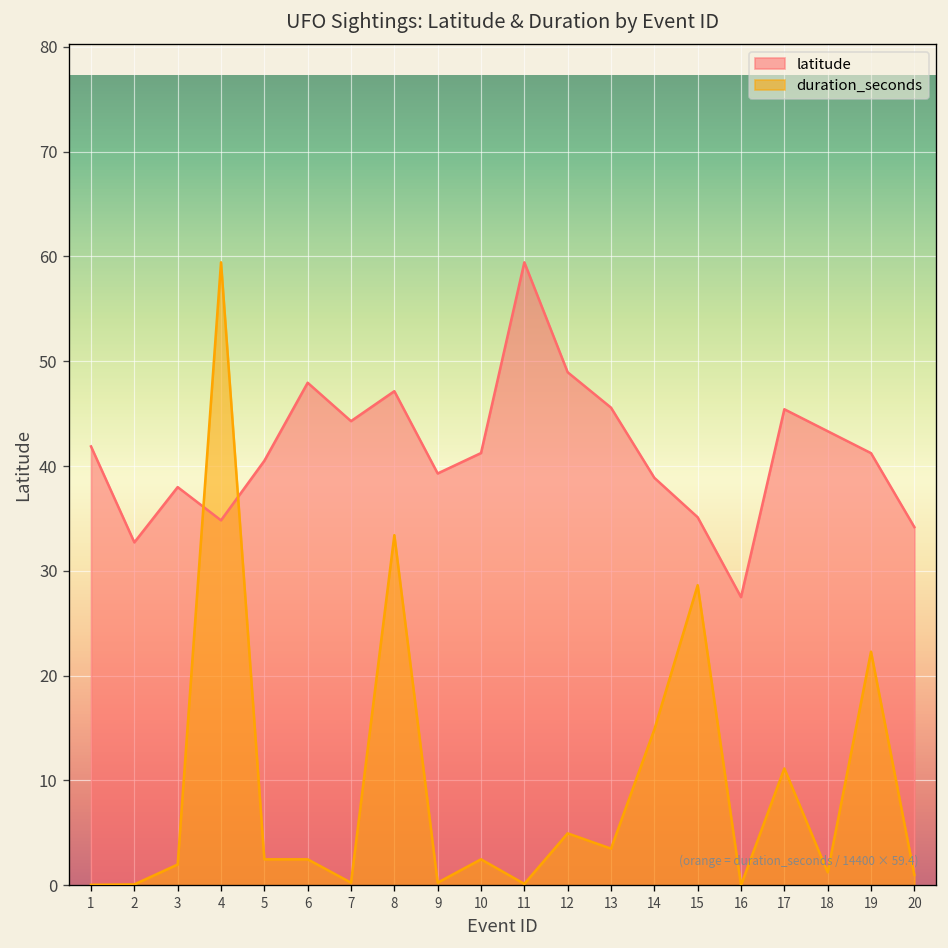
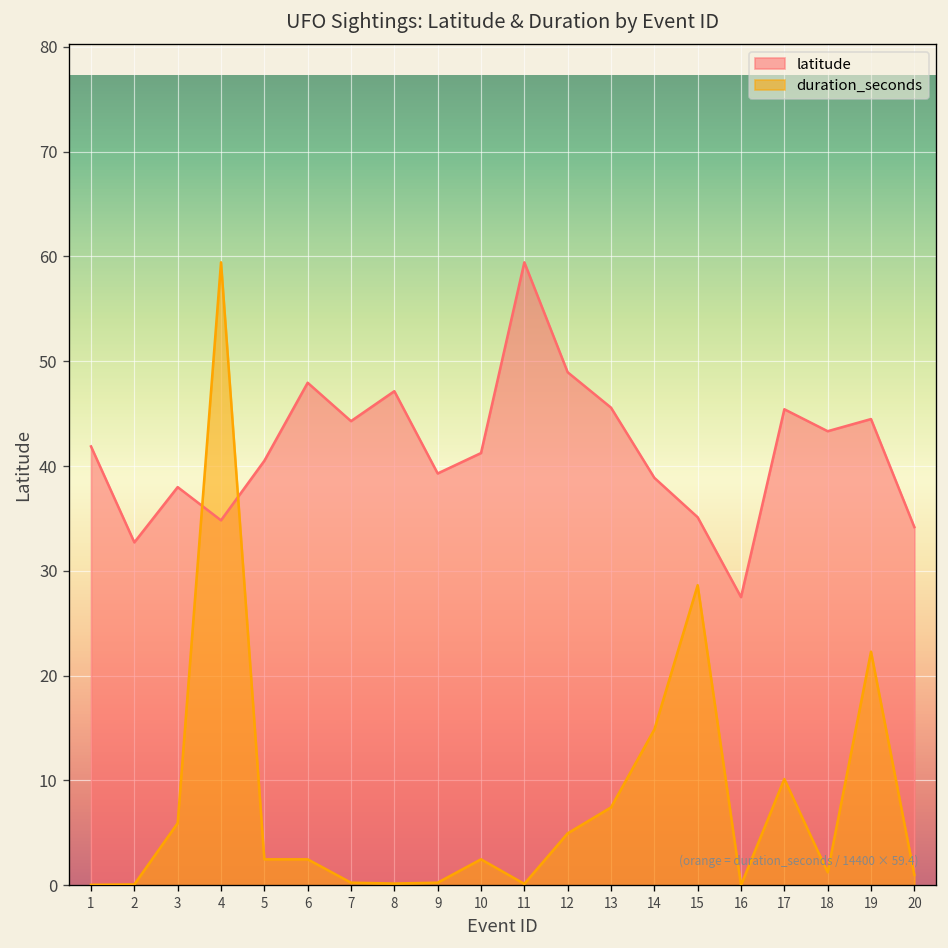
  {
    "latitude": {
      "1": 42,
      "2": 33,
      "3": 38,
      "4": 35,
      "5": 41,
      "6": 48,
      "7": 44,
      "8": 47,
      "9": 39,
      "10": 41,
      "11": 59,
      "12": 49,
      "13": 46,
      "14": 39,
      "15": 35,
      "16": 27,
      "17": 45,
      "18": 43,
-     "19": 41,
+     "19": 44,
      "20": 34
    },
    "duration_seconds": {
      "1": 0,
      "2": 0,
-     "3": 2,
+     "3": 6,
      "4": 59,
      "5": 2,
      "6": 2,
      "7": 0,
-     "8": 33,
+     "8": 0,
      "9": 0,
      "10": 2,
      "11": 0,
      "12": 5,
-     "13": 3,
+     "13": 7,
      "14": 15,
      "15": 29,
      "16": 0,
-     "17": 11,
+     "17": 10,
      "19": 22,
      "20": 1
    }
  }
